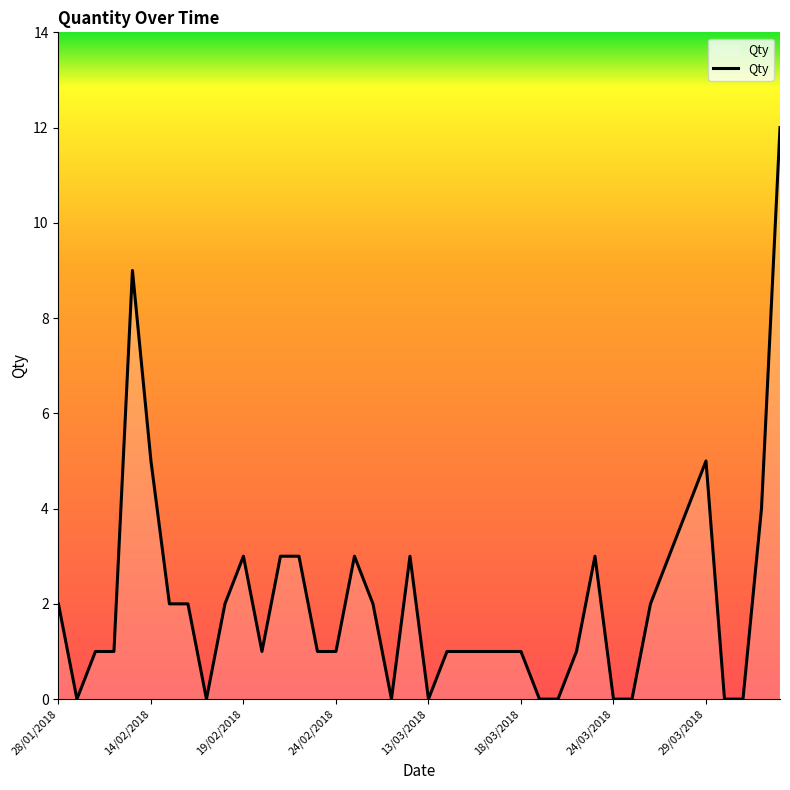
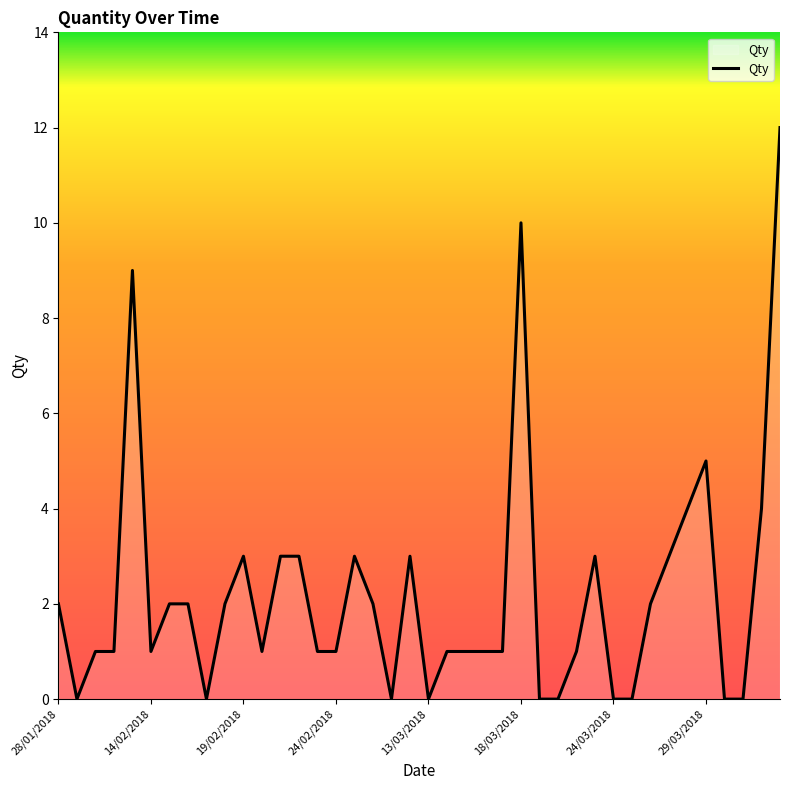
  {
    "28/01/2018": 2,
-   "14/02/2018": 5,
+   "14/02/2018": 1,
    "19/02/2018": 3,
    "24/02/2018": 1,
    "13/03/2018": 0,
-   "18/03/2018": 1,
+   "18/03/2018": 10,
    "24/03/2018": 0,
    "29/03/2018": 5
  }
